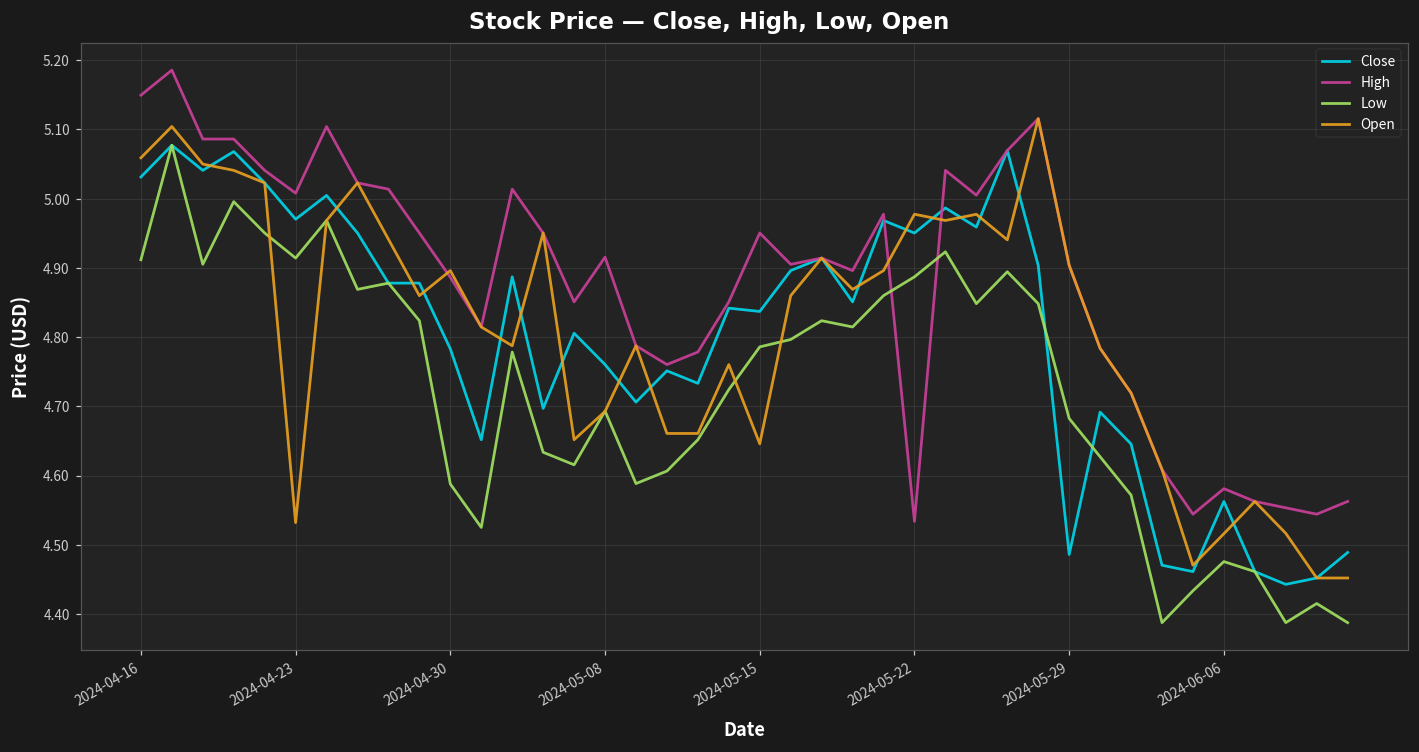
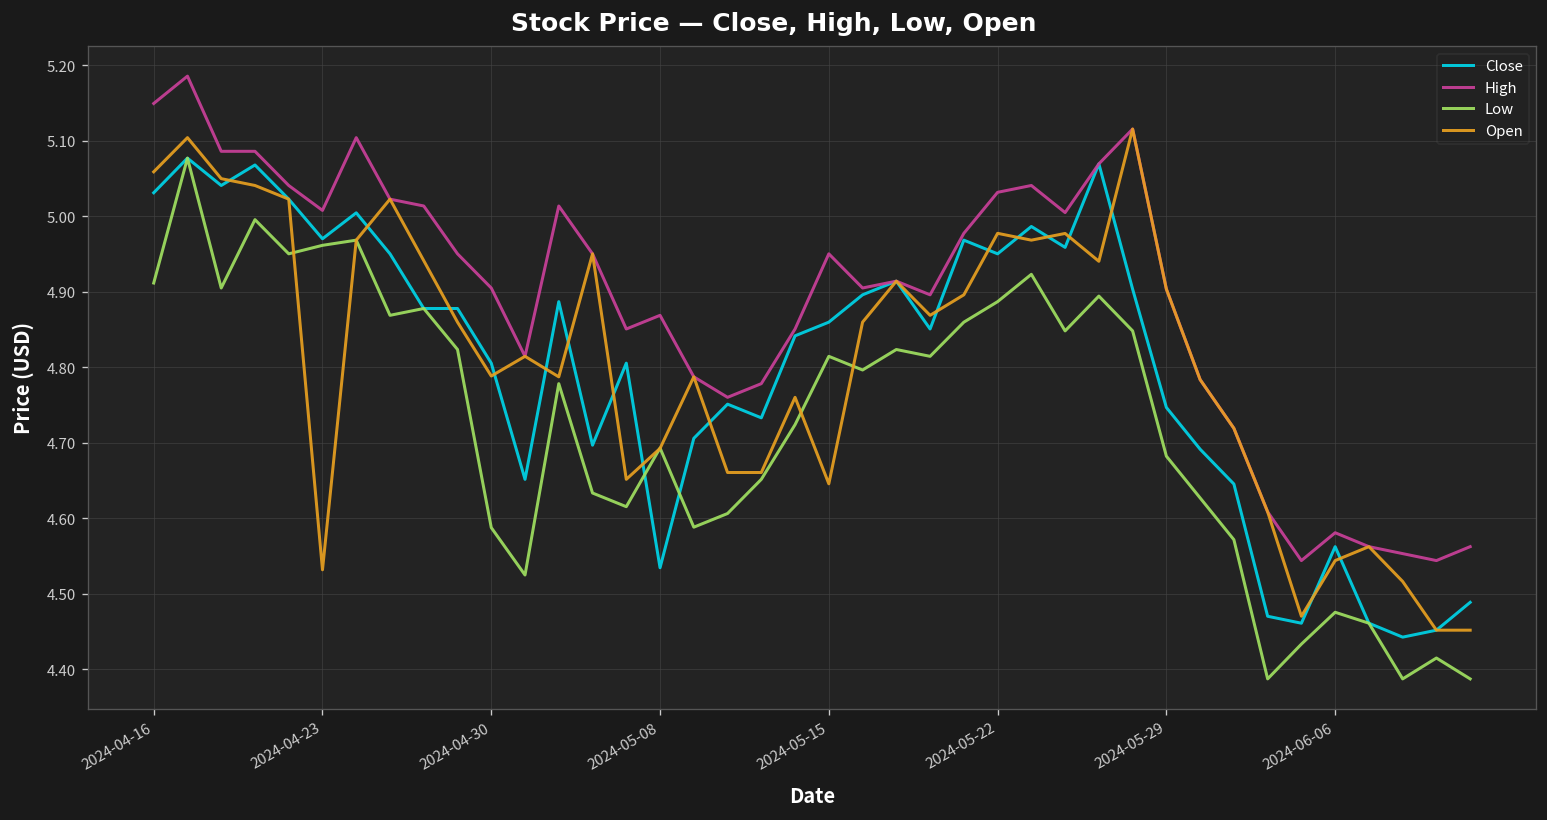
  {
    "Close": {
      "2024-04-16": 5.03,
      "2024-04-23": 4.97,
-     "2024-04-30": 4.78,
-     "2024-05-08": 4.76,
-     "2024-05-15": 4.84,
+     "2024-04-30": 4.81,
+     "2024-05-08": 4.53,
+     "2024-05-15": 4.86,
      "2024-05-22": 4.95,
-     "2024-05-29": 4.49,
+     "2024-05-29": 4.75,
      "2024-06-06": 4.56
    },
    "High": {
      "2024-04-16": 5.15,
      "2024-04-23": 5.01,
-     "2024-04-30": 4.89,
-     "2024-05-08": 4.92,
+     "2024-04-30": 4.91,
+     "2024-05-08": 4.87,
      "2024-05-15": 4.95,
-     "2024-05-22": 4.53,
+     "2024-05-22": 5.03,
      "2024-06-06": 4.58
    },
    "Low": {
      "2024-04-16": 4.91,
-     "2024-04-23": 4.91,
+     "2024-04-23": 4.96,
      "2024-04-30": 4.59,
-     "2024-05-15": 4.79,
+     "2024-05-15": 4.81,
      "2024-05-22": 4.89,
      "2024-05-29": 4.68,
      "2024-06-06": 4.48
    },
    "Open": {
      "2024-04-16": 5.06,
      "2024-04-23": 4.53,
-     "2024-04-30": 4.90,
+     "2024-04-30": 4.79,
      "2024-05-15": 4.65,
      "2024-05-22": 4.98,
-     "2024-06-06": 4.52
+     "2024-06-06": 4.54
    }
  }
